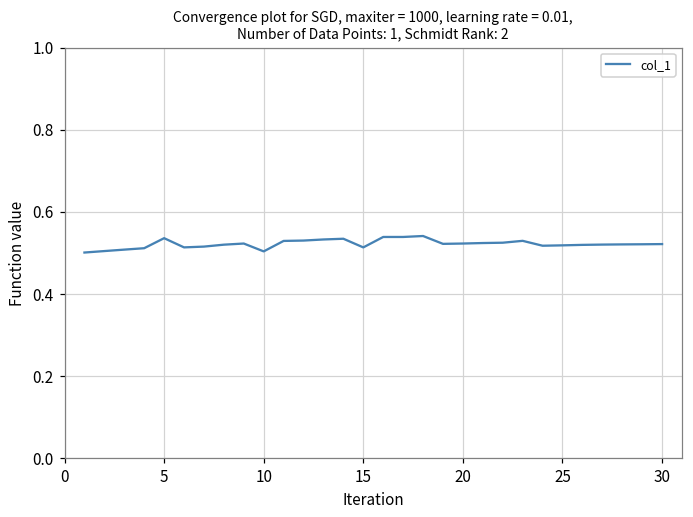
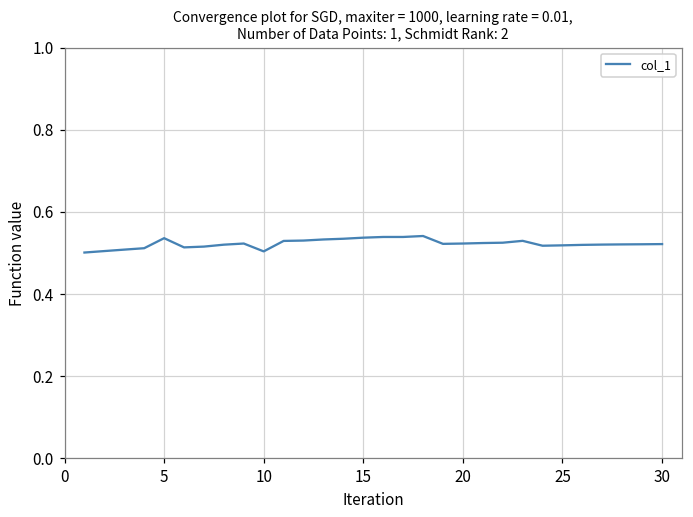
  {
    "5": 0.54,
    "10": 0.50,
-   "15": 0.51,
+   "15": 0.54,
    "20": 0.52,
    "25": 0.52,
    "30": 0.52
  }
